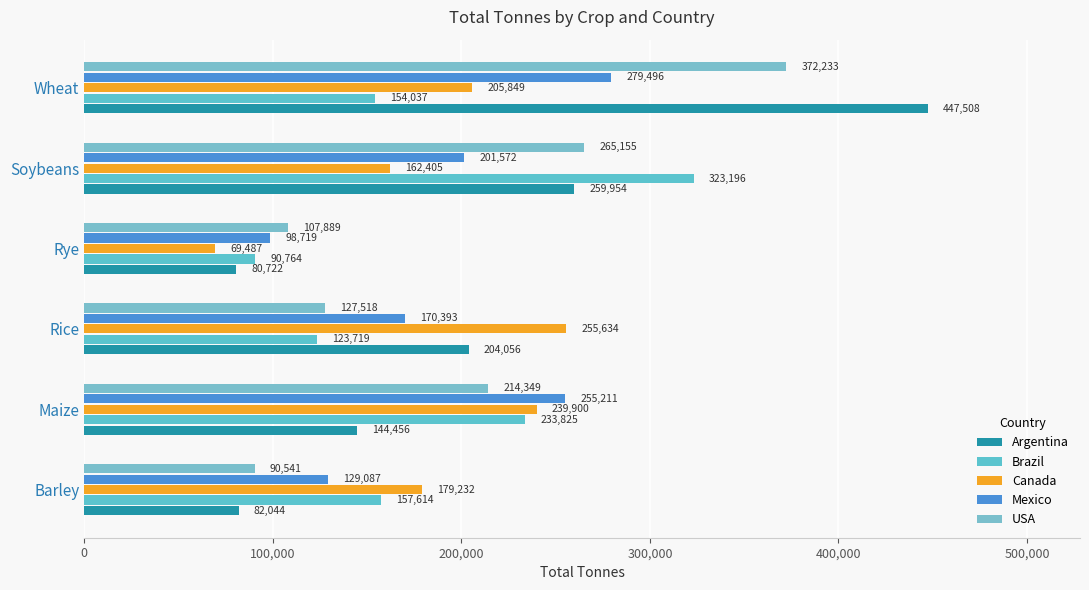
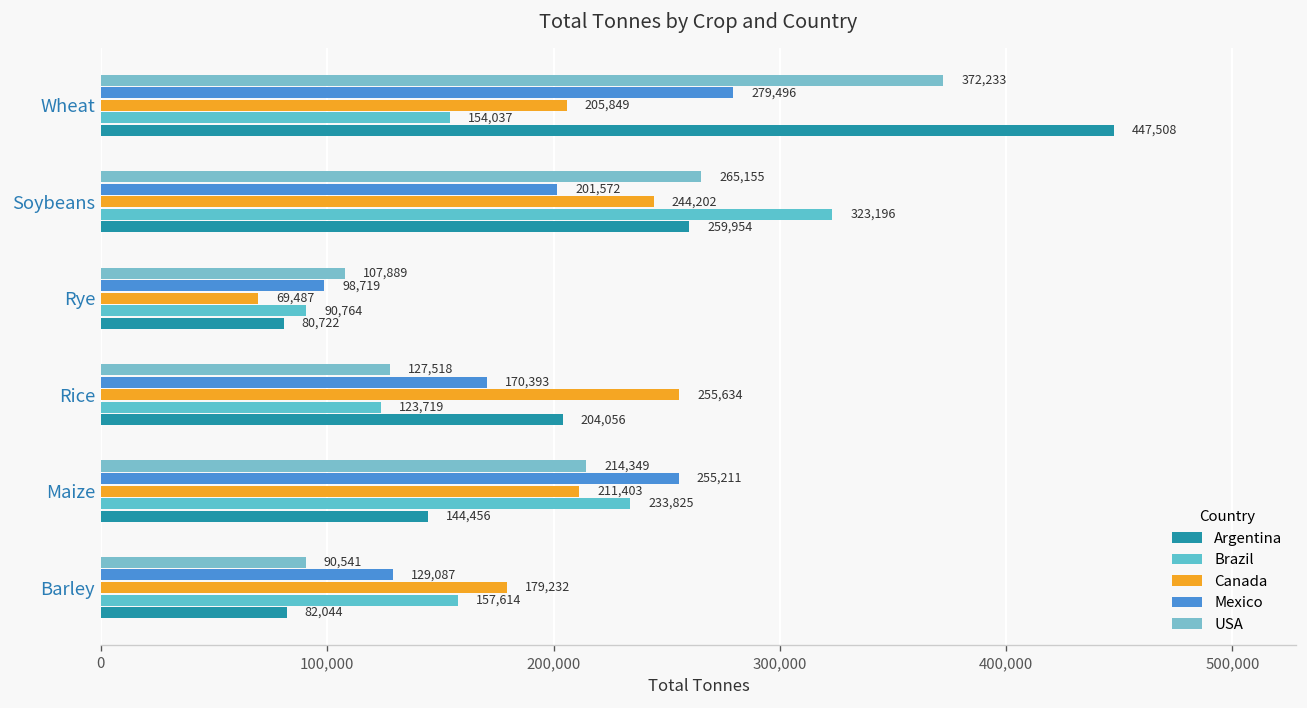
  {
    "Argentina": {
      "Wheat": "447,508",
      "Soybeans": "259,954",
      "Rye": "80,722",
      "Rice": "204,056",
      "Maize": "144,456",
      "Barley": "82,044"
    },
    "Canada": {
      "Wheat": "205,849",
-     "Soybeans": "162,405",
+     "Soybeans": "244,202",
      "Rye": "69,487",
      "Rice": "255,634",
-     "Maize": "239,900",
+     "Maize": "211,403",
      "Barley": "179,232"
    }
  }
